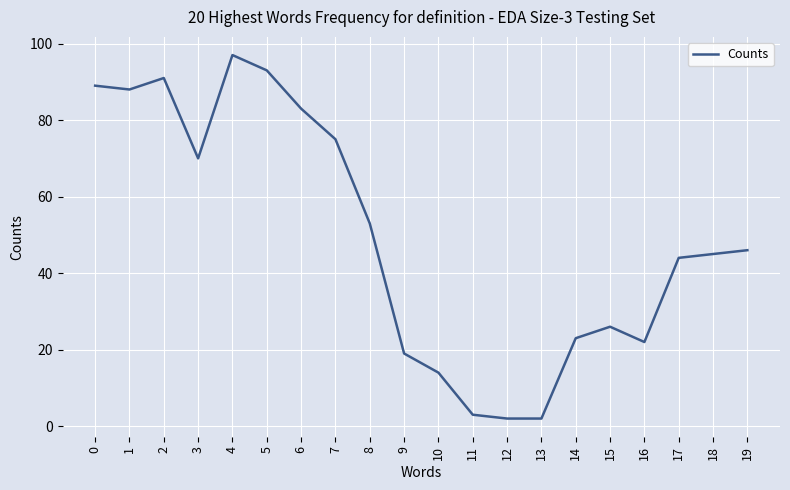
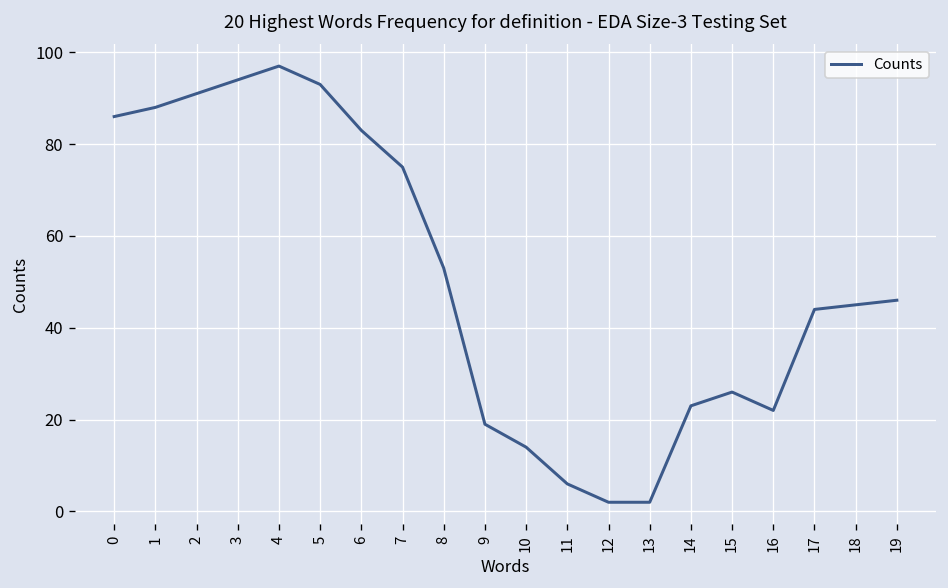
  {
-   "0": 89,
+   "0": 86,
    "1": 88,
    "2": 91,
-   "3": 70,
+   "3": 94,
    "4": 97,
    "5": 93,
    "6": 83,
    "7": 75,
    "8": 53,
    "9": 19,
    "10": 14,
-   "11": 3,
+   "11": 6,
    "12": 2,
    "13": 2,
    "14": 23,
    "15": 26,
    "16": 22,
    "17": 44,
    "18": 45,
    "19": 46
  }
